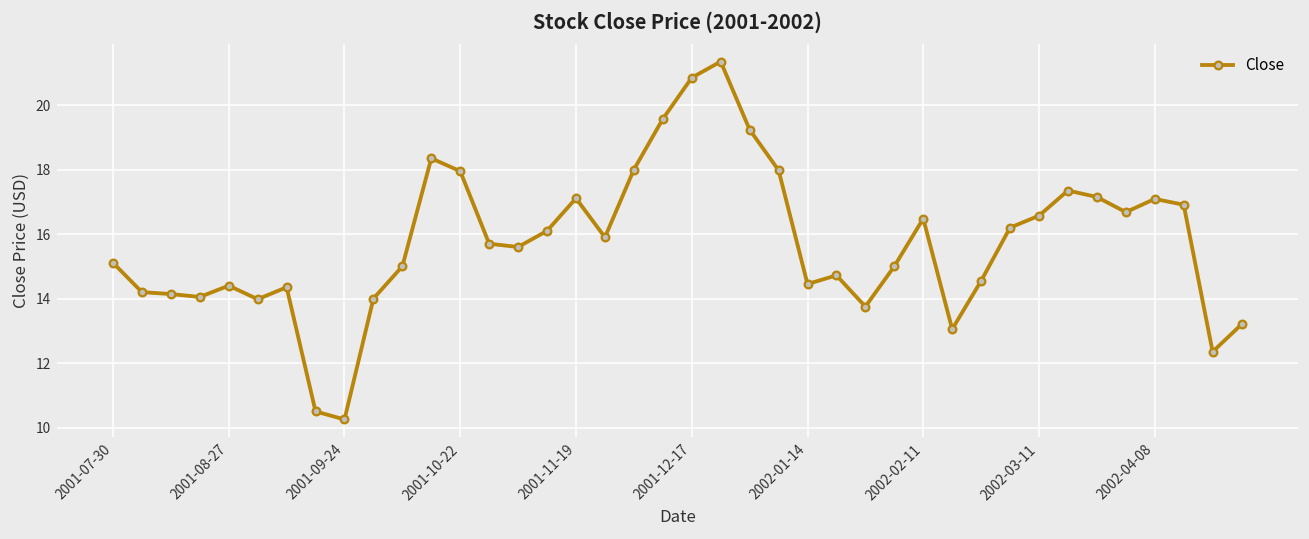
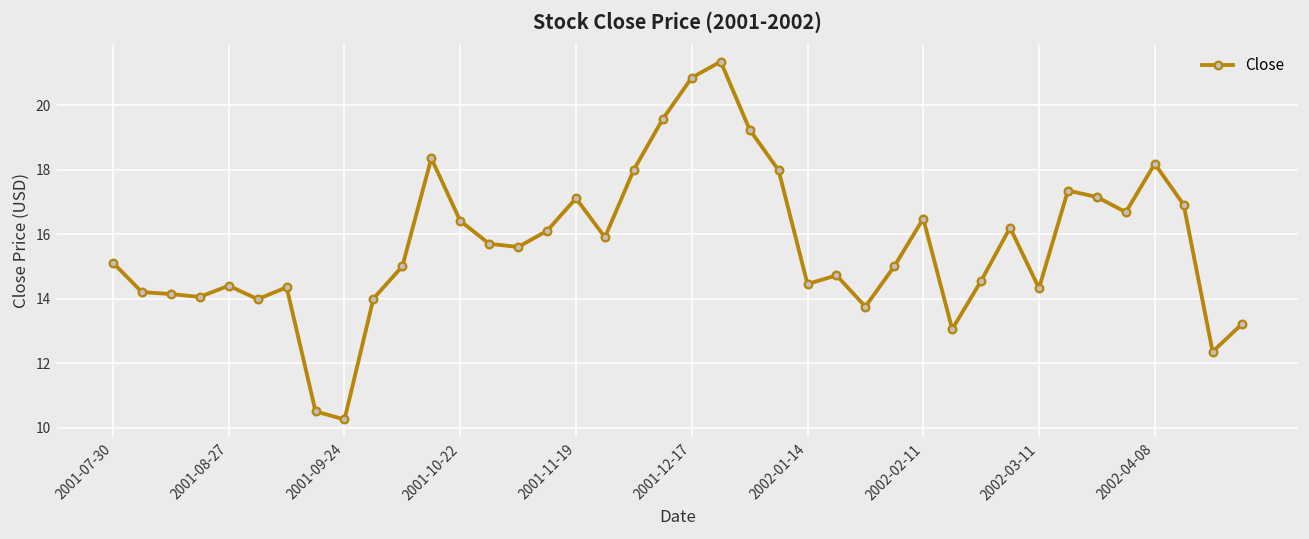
  {
    "2001-07-30": 15.1,
    "2001-08-27": 14.4,
    "2001-09-24": 10.3,
-   "2001-10-22": 18.0,
+   "2001-10-22": 16.4,
    "2001-11-19": 17.1,
    "2001-12-17": 20.9,
    "2002-01-14": 14.5,
    "2002-02-11": 16.5,
-   "2002-03-11": 16.6,
-   "2002-04-08": 17.1
+   "2002-03-11": 14.3,
+   "2002-04-08": 18.2
  }
